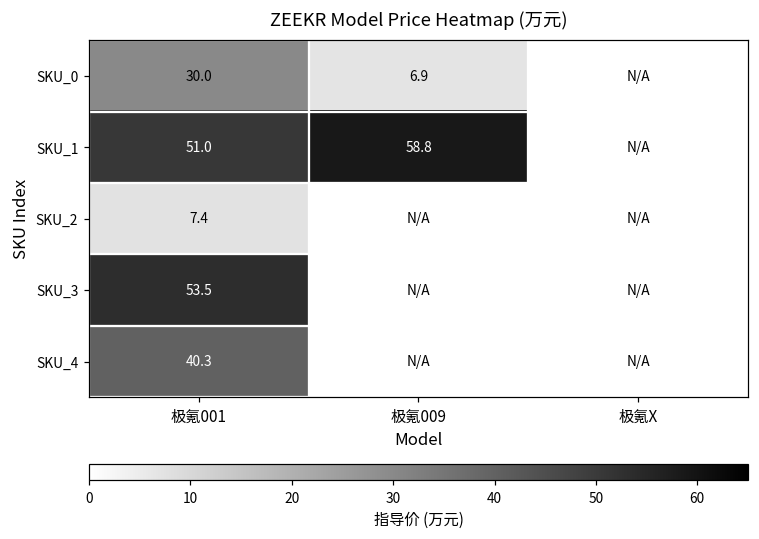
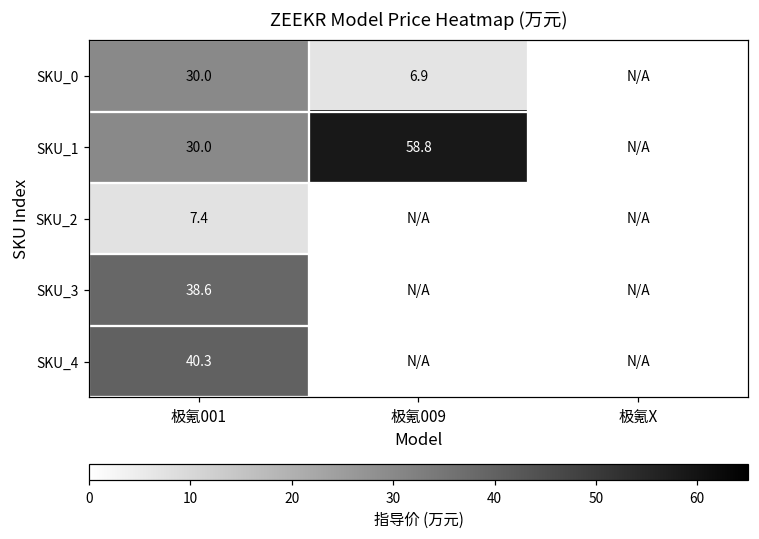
  {
    "SKU_0": {
      "极氪001": 30.0,
      "极氪009": 6.9
    },
    "SKU_1": {
-     "极氪001": 51.0,
+     "极氪001": 30.0,
      "极氪009": 58.8
    },
    "SKU_2": {
      "极氪001": 7.4
    },
    "SKU_3": {
-     "极氪001": 53.5
+     "极氪001": 38.6
    },
    "SKU_4": {
      "极氪001": 40.3
    }
  }
